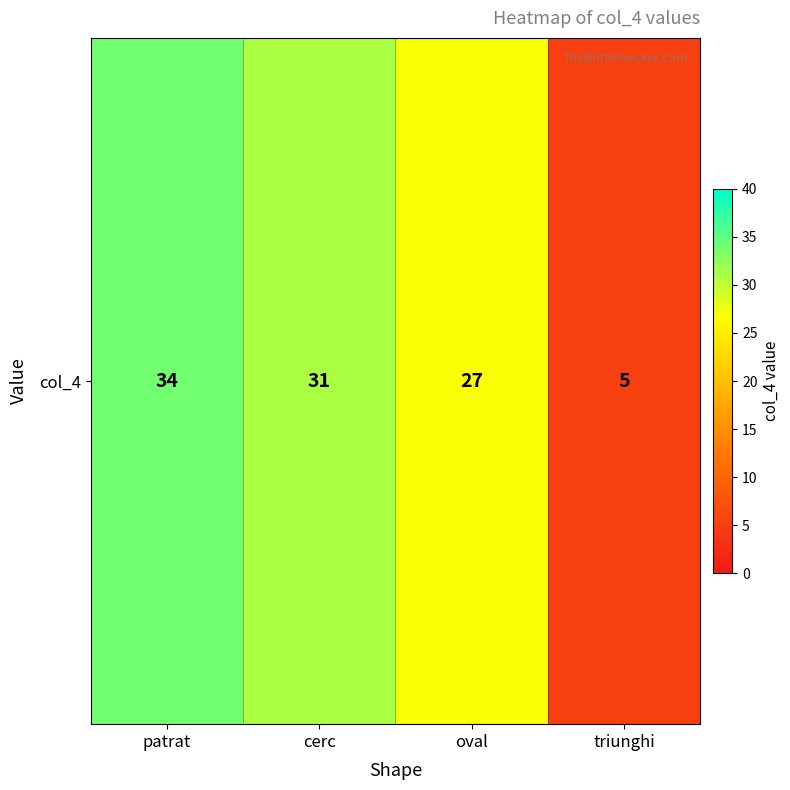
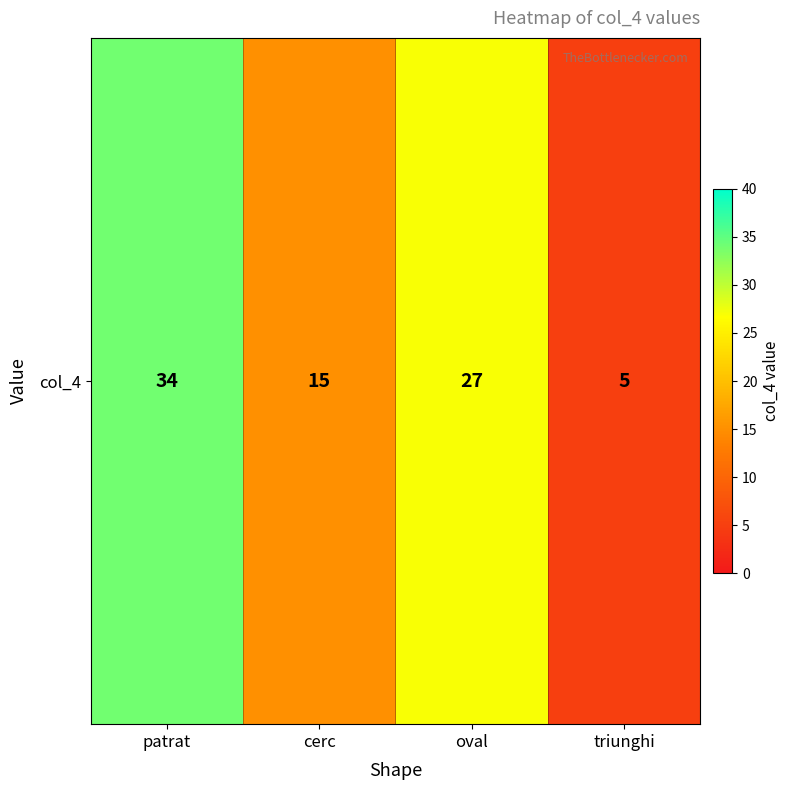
  {
    "col_4": {
      "patrat": 34,
-     "cerc": 31,
+     "cerc": 15,
      "oval": 27
    }
  }
